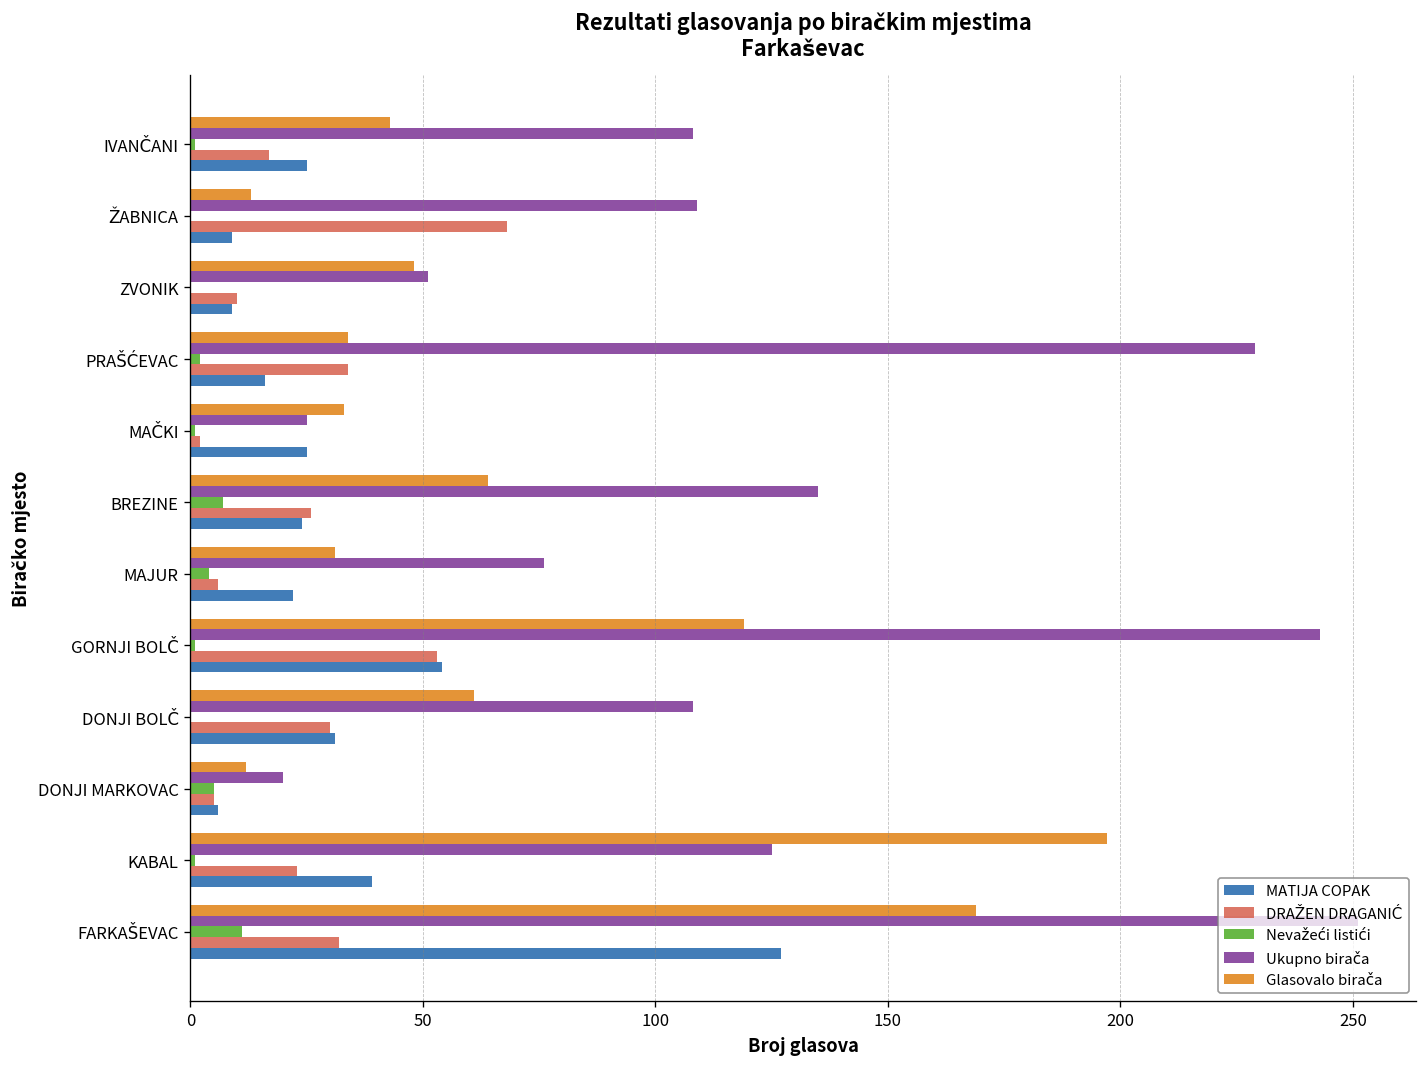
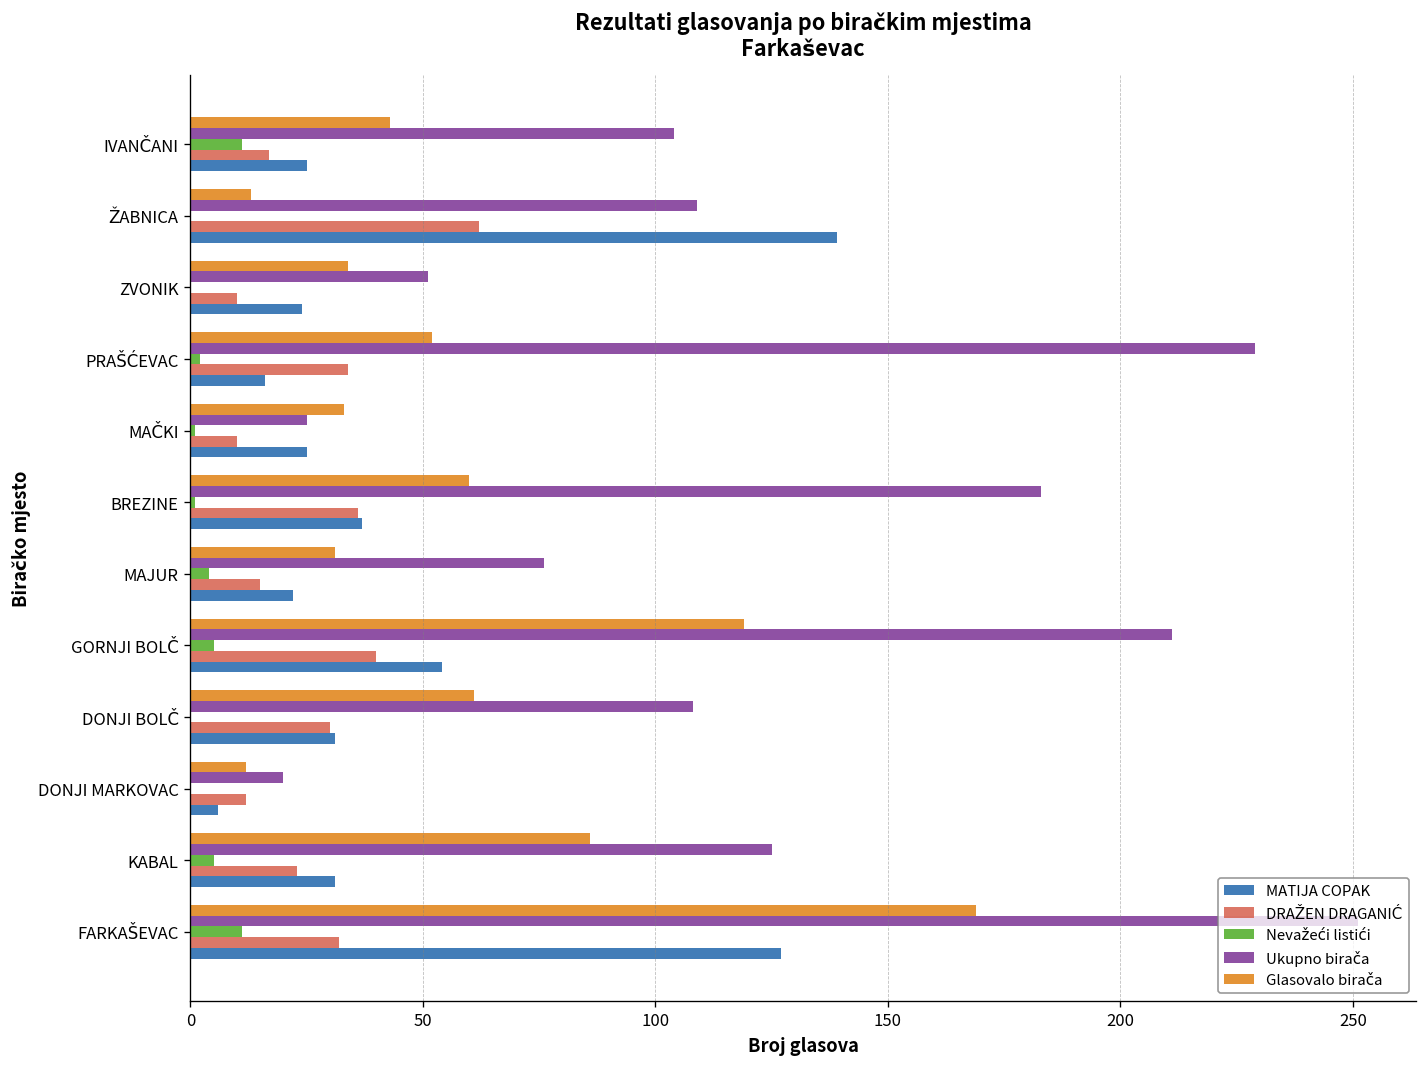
  {
    "MATIJA COPAK": {
      "IVANČANI": 25,
-     "ŽABNICA": 9,
-     "ZVONIK": 9,
+     "ŽABNICA": 139,
+     "ZVONIK": 24,
      "PRAŠĆEVAC": 16,
      "MAČKI": 25,
-     "BREZINE": 24,
+     "BREZINE": 37,
      "MAJUR": 22,
      "GORNJI BOLČ": 54,
      "DONJI BOLČ": 31,
      "DONJI MARKOVAC": 6,
-     "KABAL": 39,
+     "KABAL": 31,
      "FARKAŠEVAC": 127
    },
    "DRAŽEN DRAGANIĆ": {
      "IVANČANI": 17,
-     "ŽABNICA": 68,
+     "ŽABNICA": 62,
      "ZVONIK": 10,
      "PRAŠĆEVAC": 34,
-     "MAČKI": 2,
-     "BREZINE": 26,
-     "MAJUR": 6,
-     "GORNJI BOLČ": 53,
+     "MAČKI": 10,
+     "BREZINE": 36,
+     "MAJUR": 15,
+     "GORNJI BOLČ": 40,
      "DONJI BOLČ": 30,
-     "DONJI MARKOVAC": 5,
+     "DONJI MARKOVAC": 12,
      "KABAL": 23,
      "FARKAŠEVAC": 32
    },
    "Nevažeći listići": {
-     "IVANČANI": 1,
+     "IVANČANI": 11,
      "ŽABNICA": 0,
      "ZVONIK": 0,
      "PRAŠĆEVAC": 2,
      "MAČKI": 1,
-     "BREZINE": 7,
+     "BREZINE": 1,
      "MAJUR": 4,
-     "GORNJI BOLČ": 1,
+     "GORNJI BOLČ": 5,
      "DONJI BOLČ": 0,
-     "DONJI MARKOVAC": 5,
-     "KABAL": 1,
+     "DONJI MARKOVAC": 0,
+     "KABAL": 5,
      "FARKAŠEVAC": 11
    },
    "Ukupno birača": {
-     "IVANČANI": 108,
+     "IVANČANI": 104,
      "ŽABNICA": 109,
      "ZVONIK": 51,
      "PRAŠĆEVAC": 229,
      "MAČKI": 25,
-     "BREZINE": 135,
+     "BREZINE": 183,
      "MAJUR": 76,
-     "GORNJI BOLČ": 243,
+     "GORNJI BOLČ": 211,
      "DONJI BOLČ": 108,
      "DONJI MARKOVAC": 20,
      "KABAL": 125
    },
    "Glasovalo birača": {
      "IVANČANI": 43,
      "ŽABNICA": 13,
-     "ZVONIK": 48,
-     "PRAŠĆEVAC": 34,
+     "ZVONIK": 34,
+     "PRAŠĆEVAC": 52,
      "MAČKI": 33,
-     "BREZINE": 64,
+     "BREZINE": 60,
      "MAJUR": 31,
      "GORNJI BOLČ": 119,
      "DONJI BOLČ": 61,
      "DONJI MARKOVAC": 12,
-     "KABAL": 197,
+     "KABAL": 86,
      "FARKAŠEVAC": 169
    }
  }
